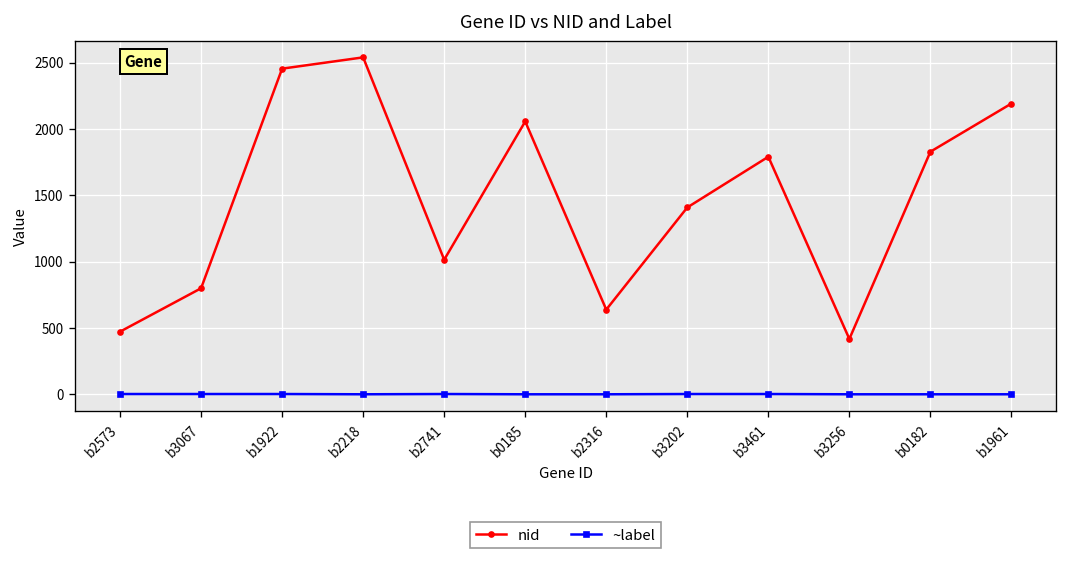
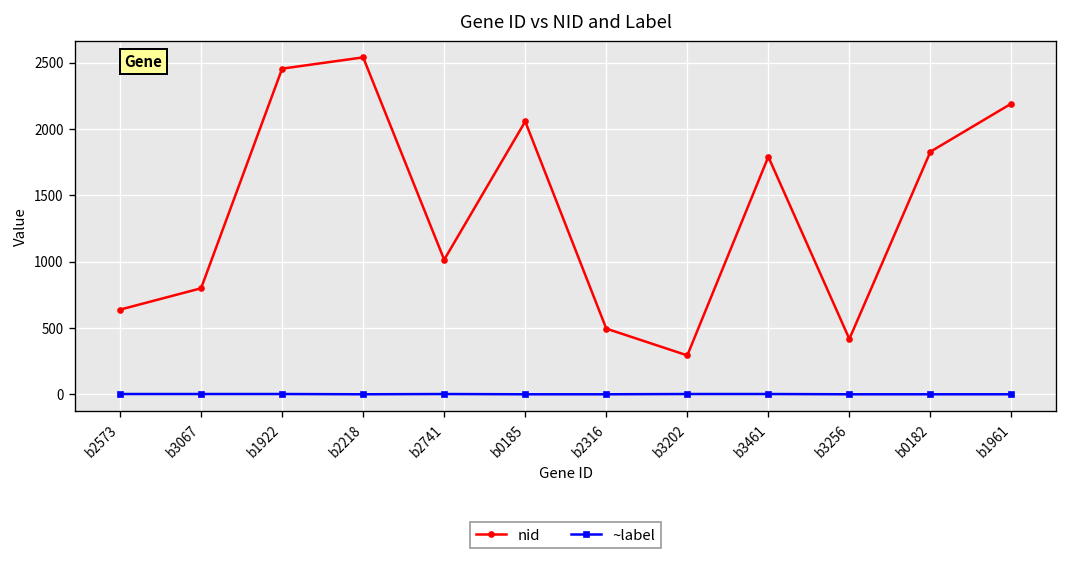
  {
    "nid": {
-     "b2573": 470,
+     "b2573": 640,
      "b3067": 800,
      "b1922": 2450,
      "b2218": 2540,
      "b2741": 1010,
      "b0185": 2060,
-     "b2316": 640,
-     "b3202": 1410,
+     "b2316": 500,
+     "b3202": 290,
      "b3461": 1790,
      "b3256": 420,
      "b0182": 1830,
      "b1961": 2190
    },
    "~label": {
      "b2573": 0,
      "b3067": 0,
      "b1922": 0,
      "b2218": 0,
      "b2741": 0,
      "b0185": 0,
      "b2316": 0,
      "b3202": 0,
      "b3461": 0,
      "b3256": 0,
      "b0182": 0,
      "b1961": 0
    }
  }
